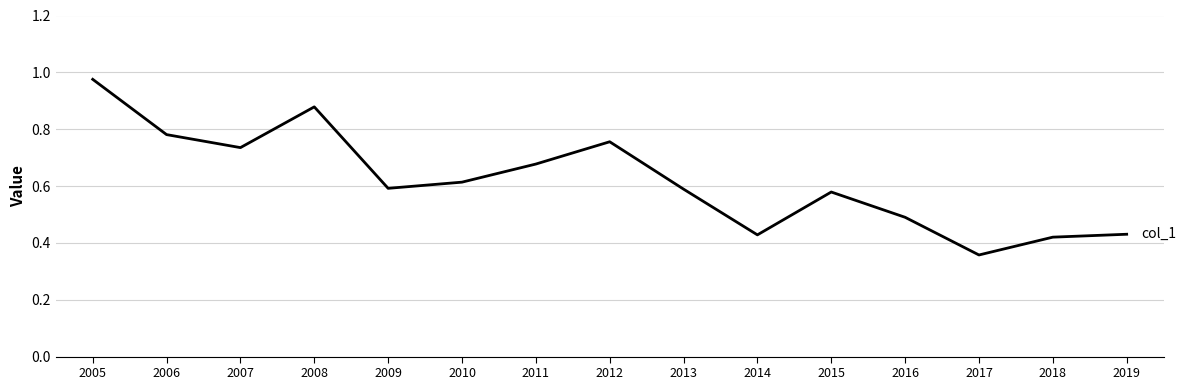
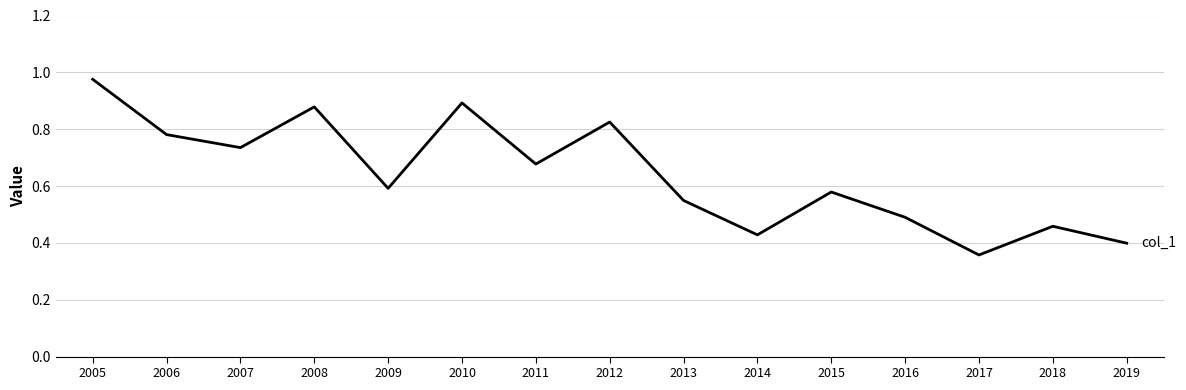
  {
    "2005": 0.98,
    "2006": 0.78,
    "2007": 0.74,
    "2008": 0.88,
    "2009": 0.59,
-   "2010": 0.61,
+   "2010": 0.89,
    "2011": 0.68,
-   "2012": 0.76,
-   "2013": 0.59,
+   "2012": 0.83,
+   "2013": 0.55,
    "2014": 0.43,
    "2015": 0.58,
    "2016": 0.49,
    "2017": 0.36,
-   "2018": 0.42,
-   "2019": 0.43
+   "2018": 0.46,
+   "2019": 0.40
  }
